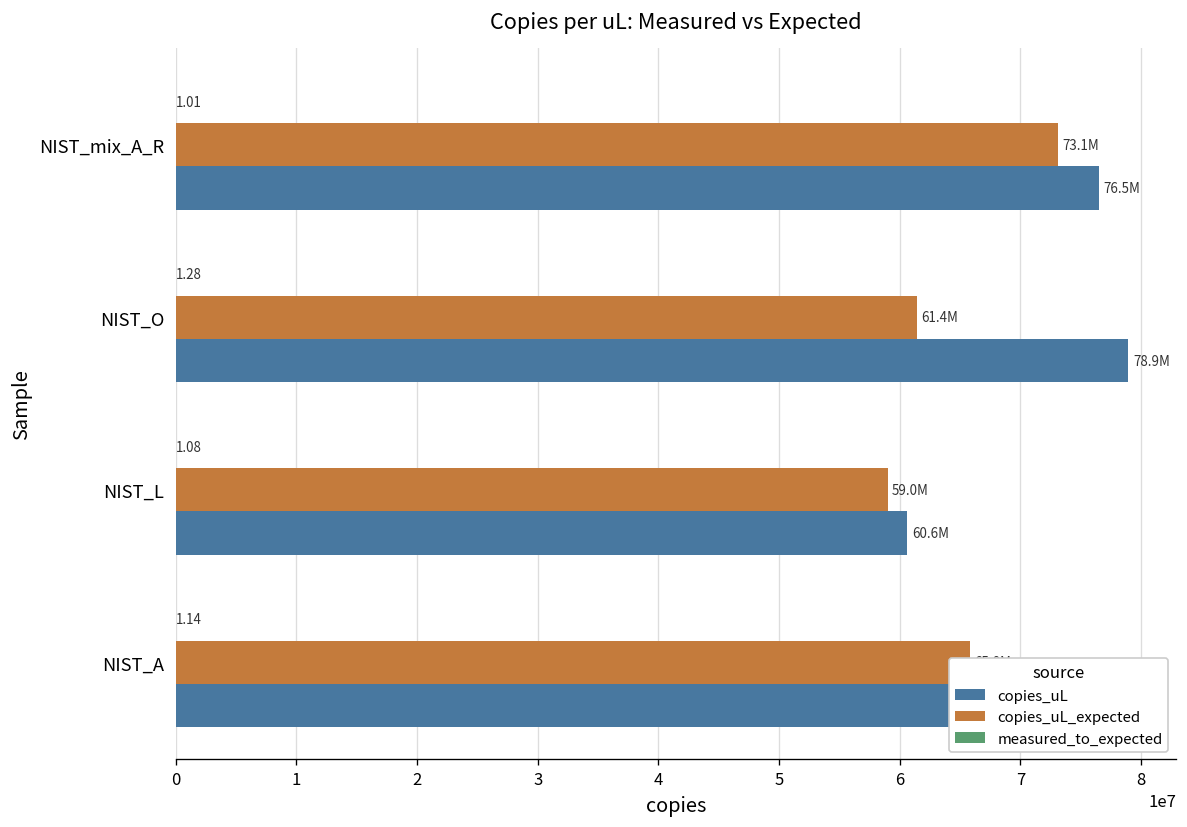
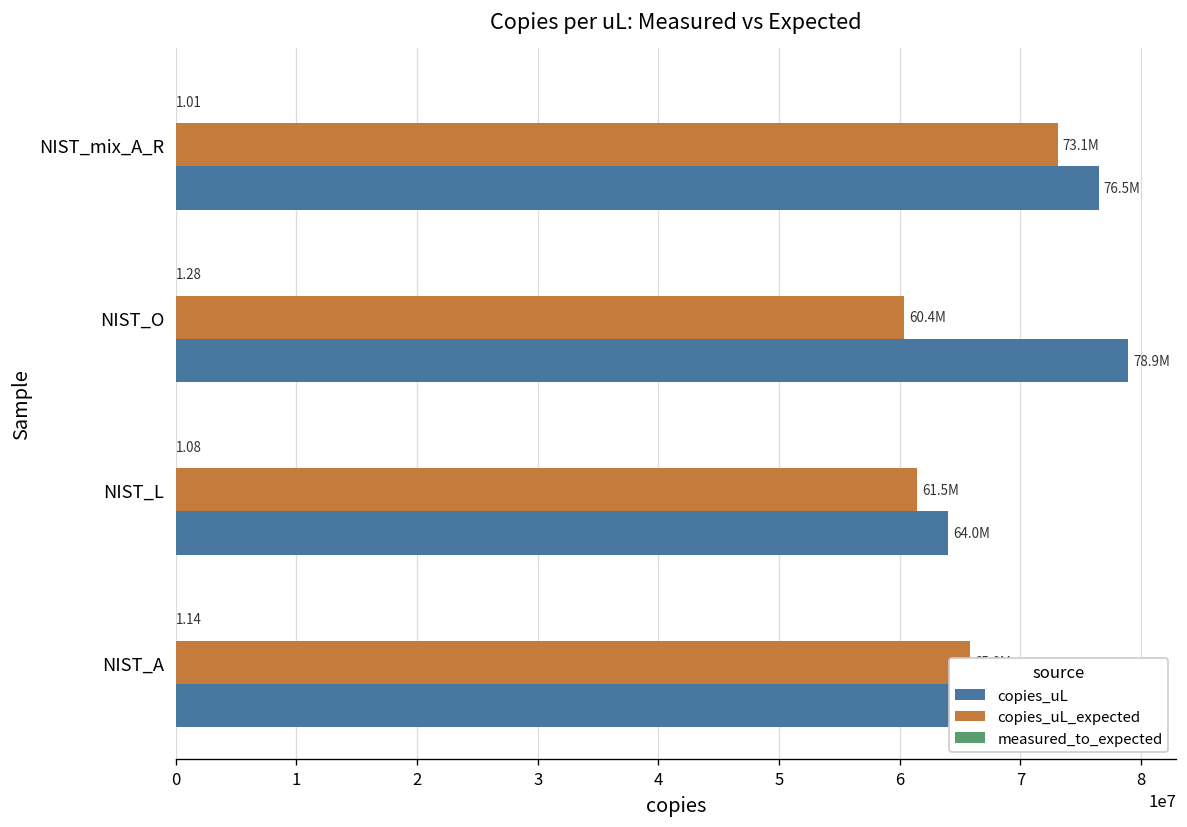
  {
    "copies_uL": {
      "NIST_mix_A_R": "76.5M",
      "NIST_O": "78.9M",
-     "NIST_L": "60.6M"
+     "NIST_L": "64.0M"
    },
    "copies_uL_expected": {
      "NIST_mix_A_R": "73.1M",
-     "NIST_O": "61.4M",
-     "NIST_L": "59.0M"
+     "NIST_O": "60.4M",
+     "NIST_L": "61.5M"
    },
    "measured_to_expected": {
      "NIST_mix_A_R": "1.01",
      "NIST_O": "1.28",
      "NIST_L": "1.08",
      "NIST_A": "1.14"
    }
  }
